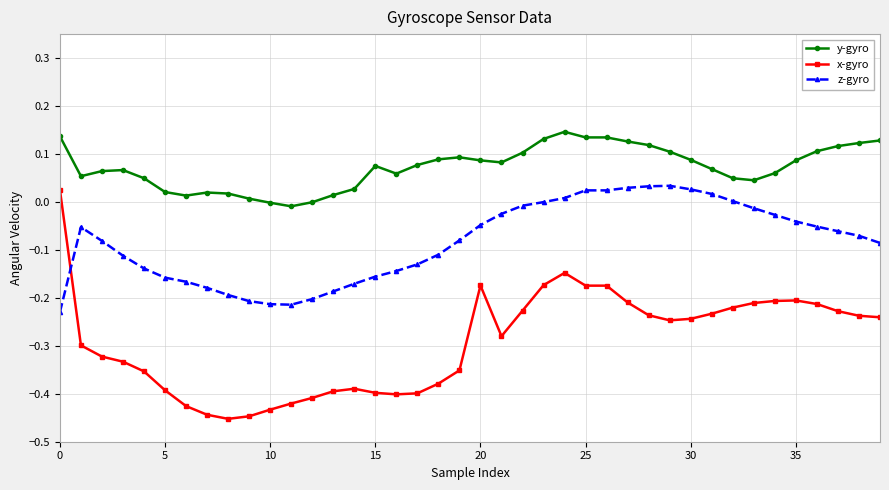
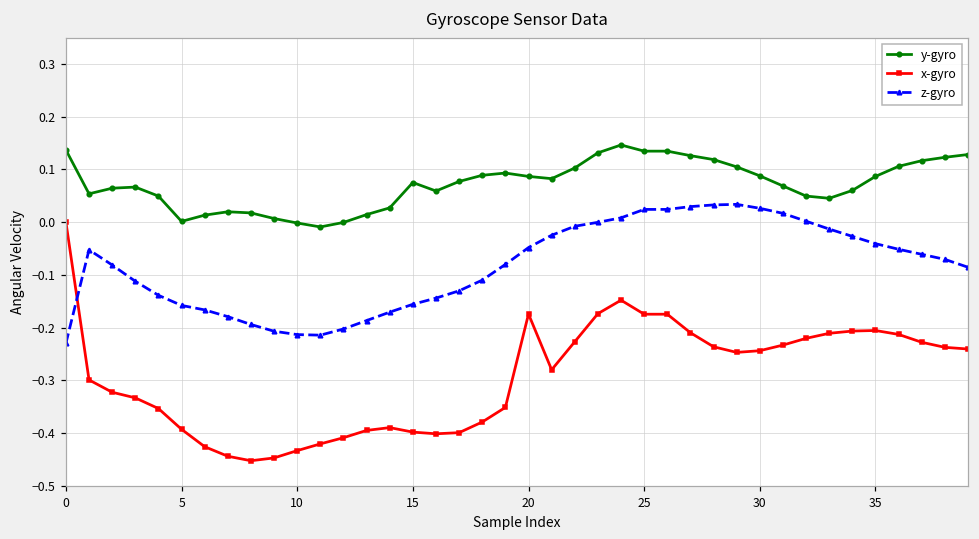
  {
    "y-gyro": {
      "0": 0.14,
-     "5": 0.02,
+     "5": 0.00,
      "10": 0.00,
      "15": 0.08,
      "20": 0.09,
      "25": 0.13,
      "30": 0.09,
      "35": 0.09
    },
    "x-gyro": {
-     "0": 0.03,
+     "0": 0.00,
      "5": -0.39,
      "10": -0.43,
      "15": -0.40,
      "20": -0.17,
      "25": -0.17,
      "30": -0.24,
      "35": -0.21
    },
    "z-gyro": {
      "0": -0.23,
      "5": -0.16,
      "10": -0.21,
      "15": -0.16,
      "20": -0.05,
      "25": 0.02,
      "30": 0.03,
      "35": -0.04
    }
  }
